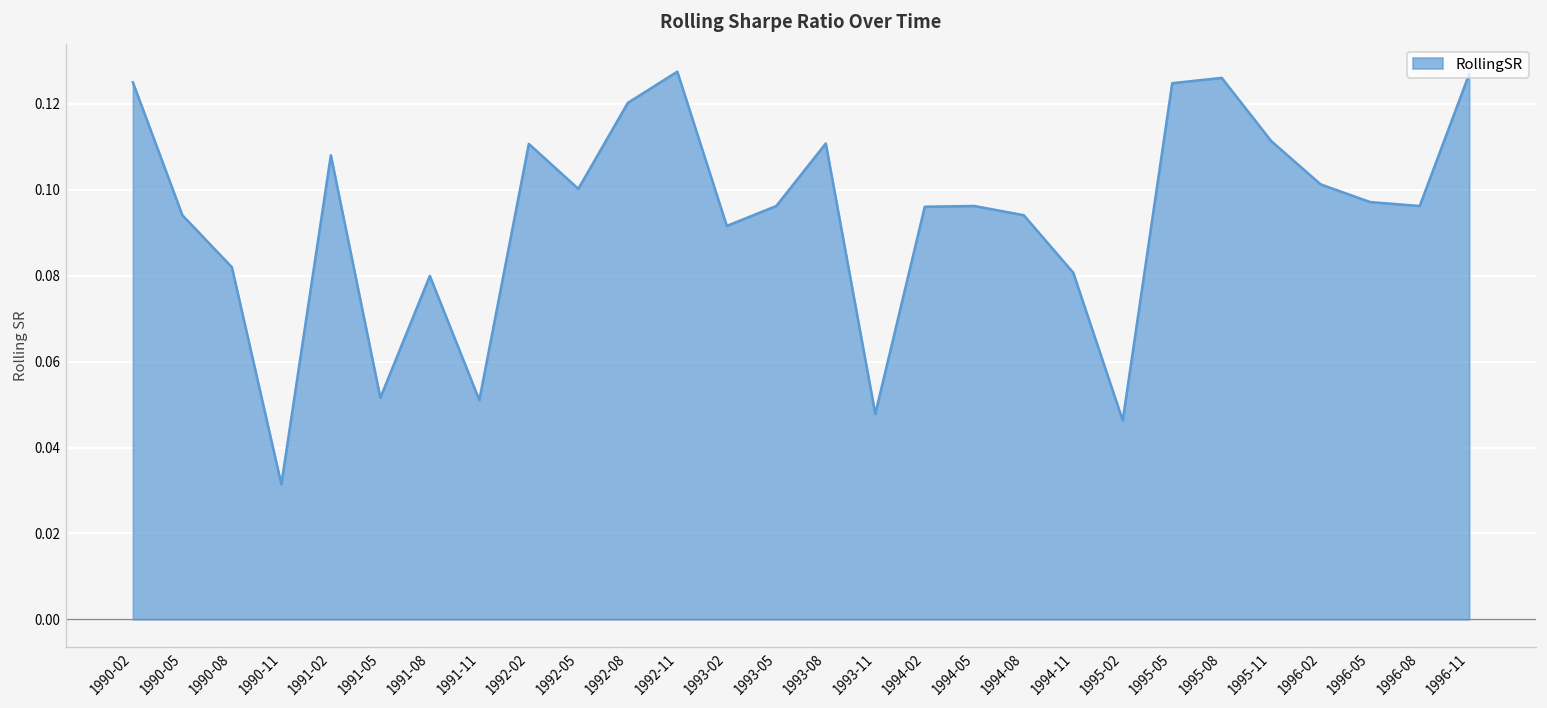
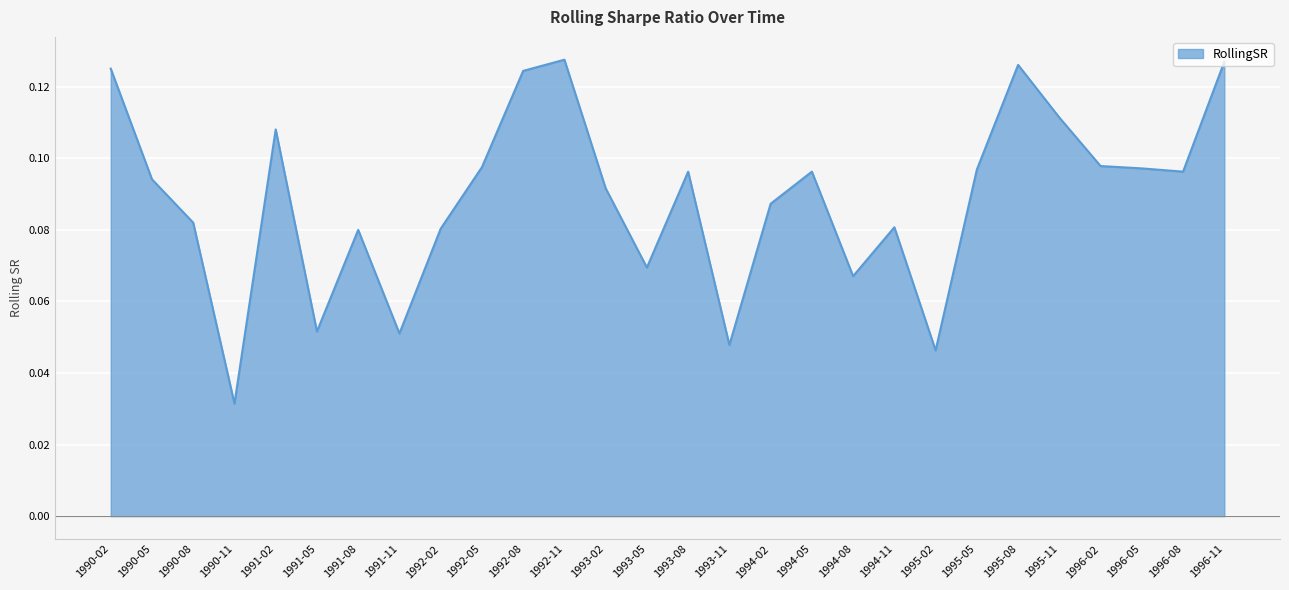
  {
    "1990-02": 0.125,
    "1990-05": 0.094,
    "1990-08": 0.082,
    "1990-11": 0.031,
    "1991-02": 0.108,
    "1991-05": 0.052,
    "1991-08": 0.080,
    "1991-11": 0.051,
-   "1992-02": 0.111,
-   "1992-05": 0.100,
-   "1992-08": 0.120,
+   "1992-02": 0.080,
+   "1992-05": 0.097,
+   "1992-08": 0.124,
    "1992-11": 0.128,
    "1993-02": 0.092,
-   "1993-05": 0.096,
-   "1993-08": 0.111,
+   "1993-05": 0.069,
+   "1993-08": 0.096,
    "1993-11": 0.048,
-   "1994-02": 0.096,
+   "1994-02": 0.087,
    "1994-05": 0.096,
-   "1994-08": 0.094,
+   "1994-08": 0.067,
    "1994-11": 0.081,
    "1995-02": 0.046,
-   "1995-05": 0.125,
+   "1995-05": 0.097,
    "1995-08": 0.126,
    "1995-11": 0.111,
-   "1996-02": 0.101,
+   "1996-02": 0.098,
    "1996-05": 0.097,
    "1996-08": 0.096
  }
